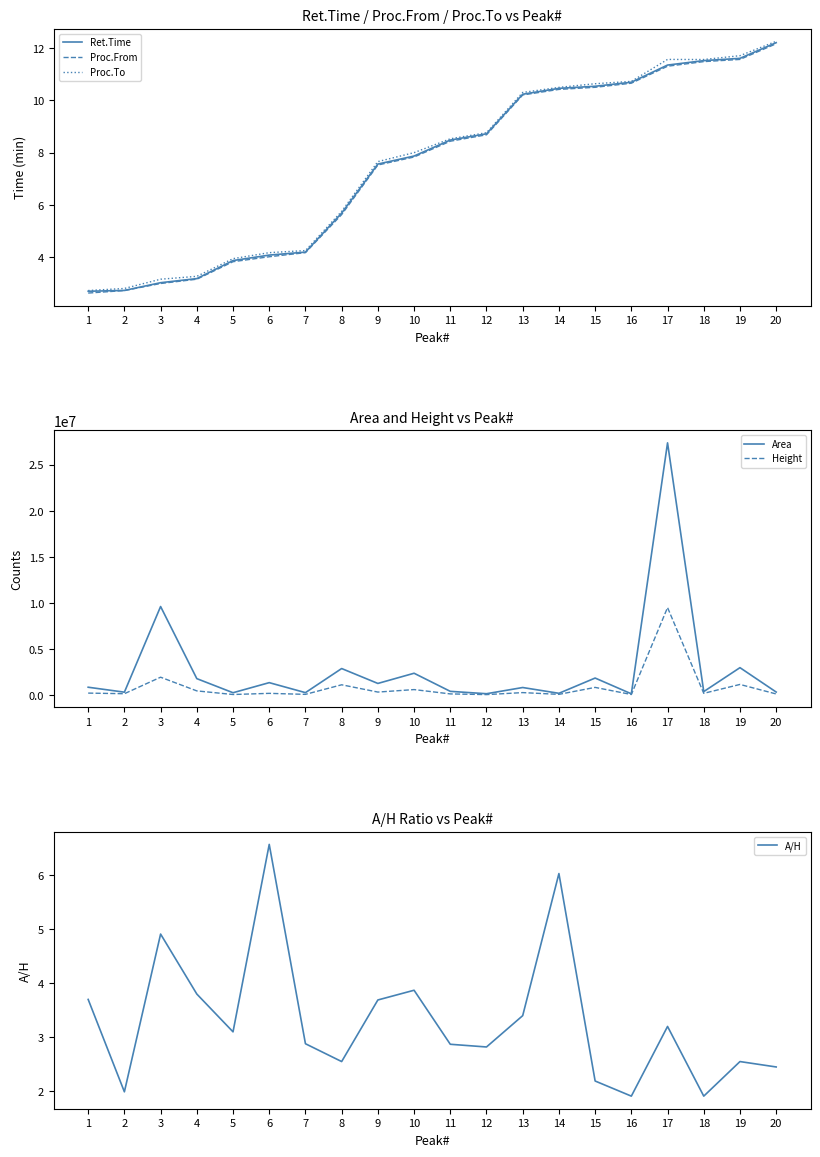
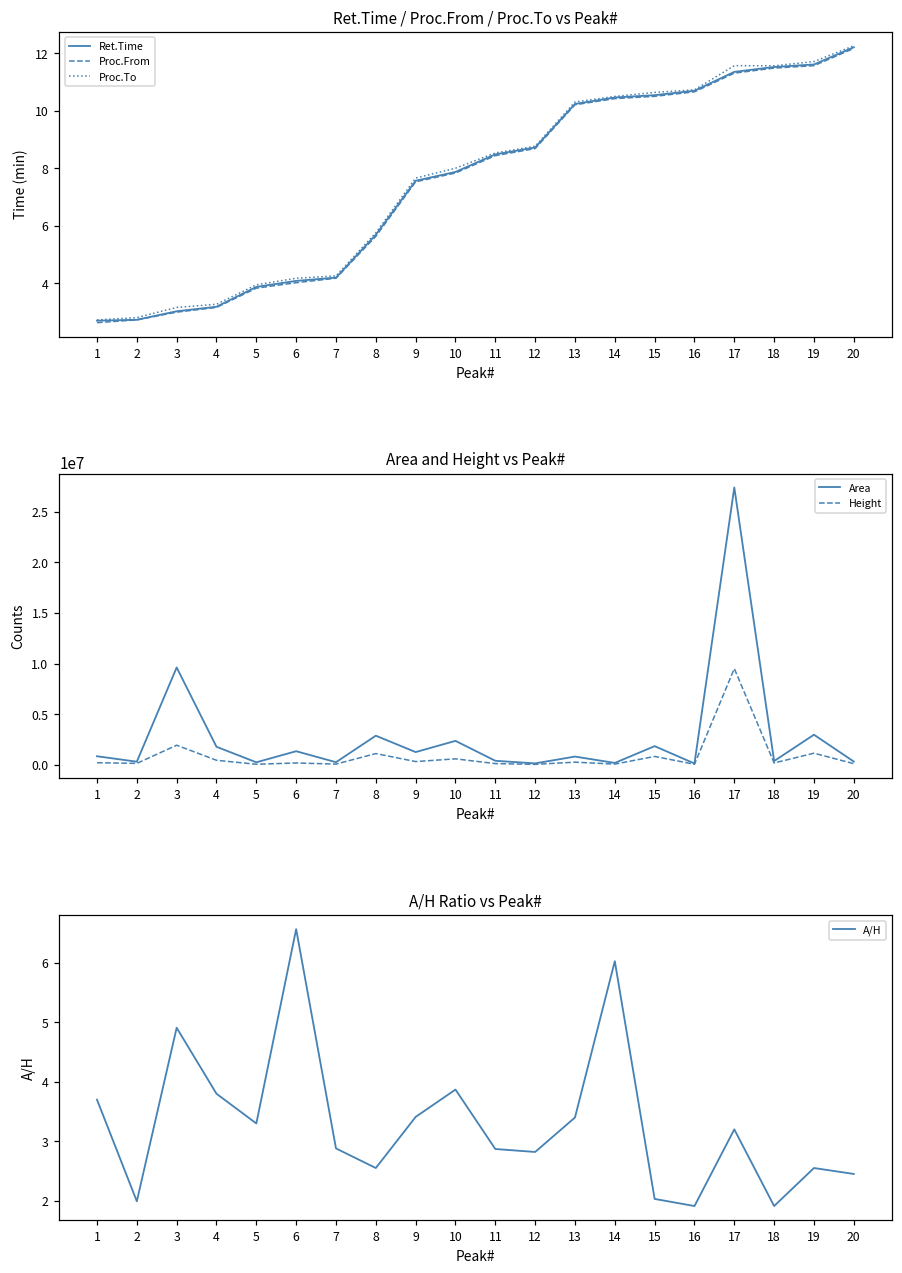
  {
    "A/H Ratio vs Peak#": {
      "1": 3.7,
      "2": 2.0,
      "3": 4.9,
      "4": 3.8,
-     "5": 3.1,
+     "5": 3.3,
      "6": 6.6,
      "7": 2.9,
      "8": 2.6,
-     "9": 3.7,
+     "9": 3.4,
      "10": 3.9,
      "11": 2.9,
      "12": 2.8,
      "13": 3.4,
      "14": 6.0,
-     "15": 2.2,
+     "15": 2.0,
      "16": 1.9,
      "17": 3.2,
      "18": 1.9,
      "19": 2.6,
      "20": 2.5
    }
  }
